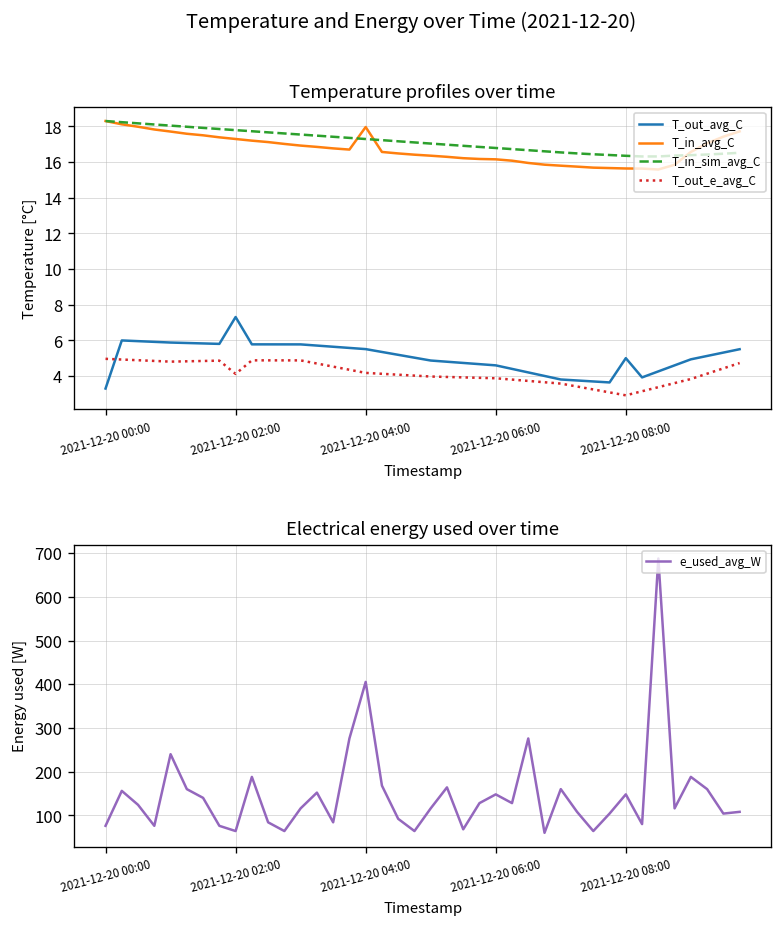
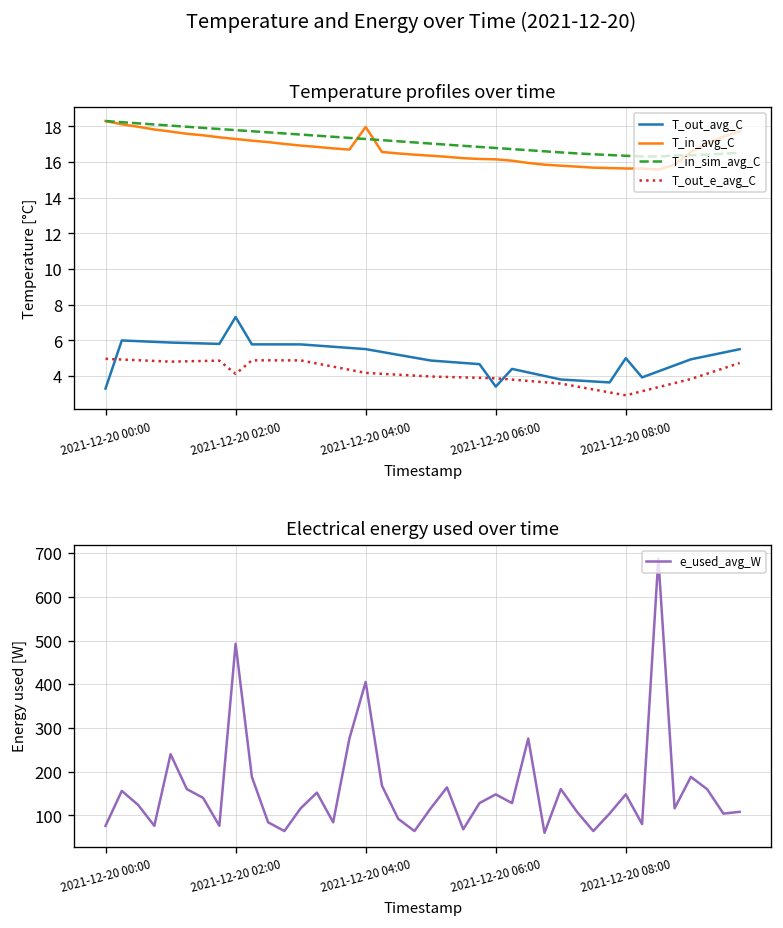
  {
    "Temperature profiles over time": {
      "T_out_avg_C": {
        "2021-12-20 00:00": 3.3,
        "2021-12-20 02:00": 7.3,
        "2021-12-20 04:00": 5.5,
-       "2021-12-20 06:00": 4.6,
+       "2021-12-20 06:00": 3.4,
        "2021-12-20 08:00": 5.0
      },
      "T_in_avg_C": {
        "2021-12-20 02:00": 17.3,
        "2021-12-20 04:00": 18.0,
        "2021-12-20 06:00": 16.2,
        "2021-12-20 08:00": 15.6
      },
      "T_in_sim_avg_C": {
        "2021-12-20 02:00": 17.8,
        "2021-12-20 04:00": 17.3,
        "2021-12-20 06:00": 16.8,
        "2021-12-20 08:00": 16.3
      },
      "T_out_e_avg_C": {
        "2021-12-20 00:00": 5.0,
        "2021-12-20 02:00": 4.1,
        "2021-12-20 04:00": 4.2,
        "2021-12-20 06:00": 3.9,
        "2021-12-20 08:00": 2.9
      }
    },
    "Electrical energy used over time": {
      "2021-12-20 00:00": 80,
-     "2021-12-20 02:00": 60,
+     "2021-12-20 02:00": 490,
      "2021-12-20 04:00": 410,
      "2021-12-20 06:00": 150,
      "2021-12-20 08:00": 150
    }
  }
